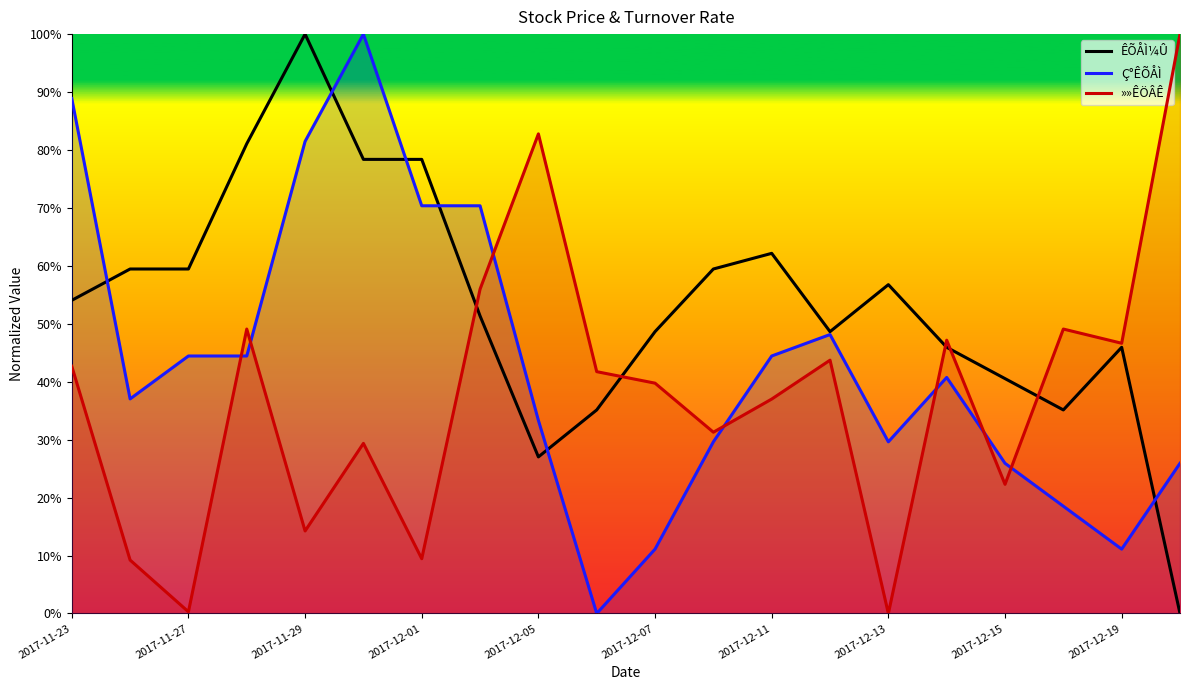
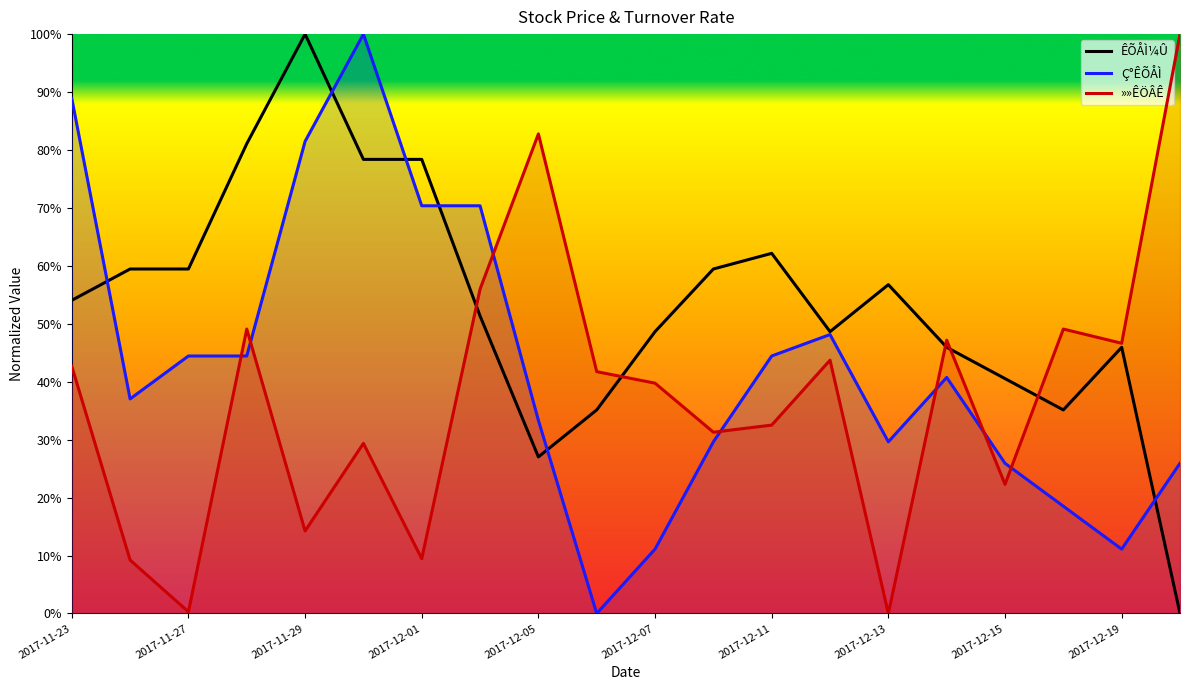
  {
    "ÊÕÅÌ¼Û": {
      "2017-11-23": "54%",
      "2017-11-27": "59%",
      "2017-11-29": "100%",
      "2017-12-01": "78%",
      "2017-12-05": "27%",
      "2017-12-07": "49%",
      "2017-12-11": "62%",
      "2017-12-13": "57%",
      "2017-12-15": "41%",
      "2017-12-19": "46%"
    },
    "Ç°ÊÕÅÌ": {
      "2017-11-23": "89%",
      "2017-11-27": "44%",
      "2017-11-29": "81%",
      "2017-12-01": "70%",
      "2017-12-05": "33%",
      "2017-12-07": "11%",
      "2017-12-11": "44%",
      "2017-12-13": "30%",
      "2017-12-15": "26%",
      "2017-12-19": "11%"
    },
    "»»ÊÖÂÊ": {
      "2017-11-23": "43%",
      "2017-11-27": "0%",
      "2017-11-29": "14%",
      "2017-12-01": "9%",
      "2017-12-05": "83%",
      "2017-12-07": "40%",
-     "2017-12-11": "37%",
+     "2017-12-11": "33%",
      "2017-12-13": "0%",
      "2017-12-15": "22%",
      "2017-12-19": "47%"
    }
  }
